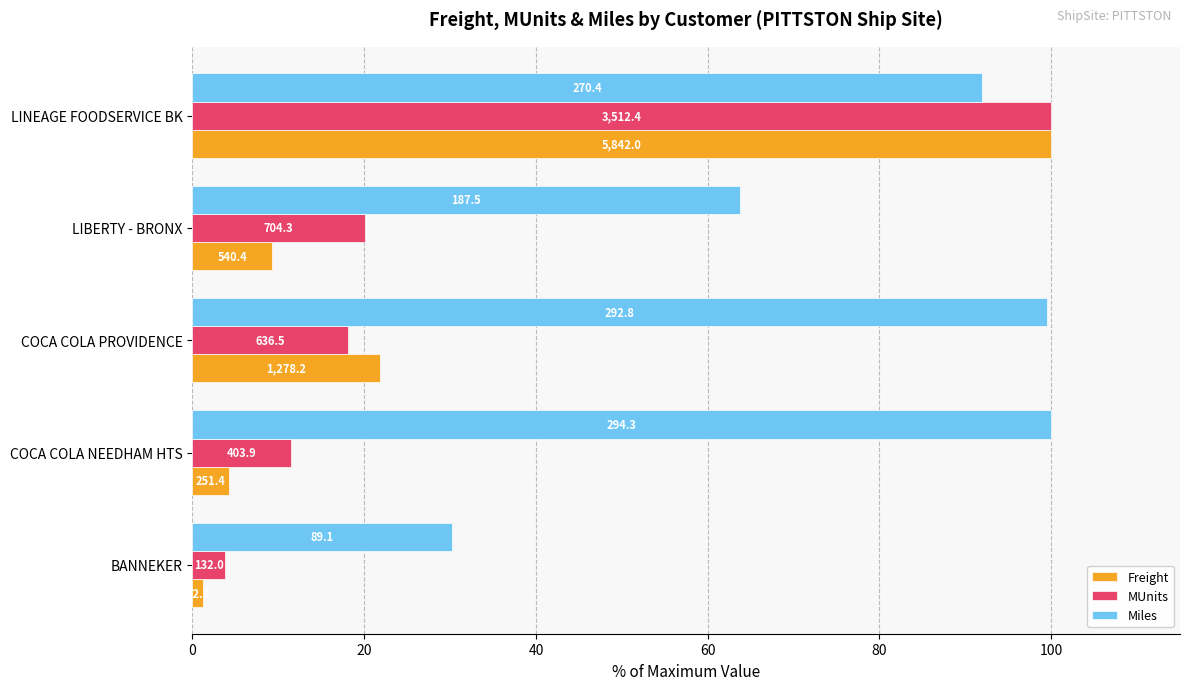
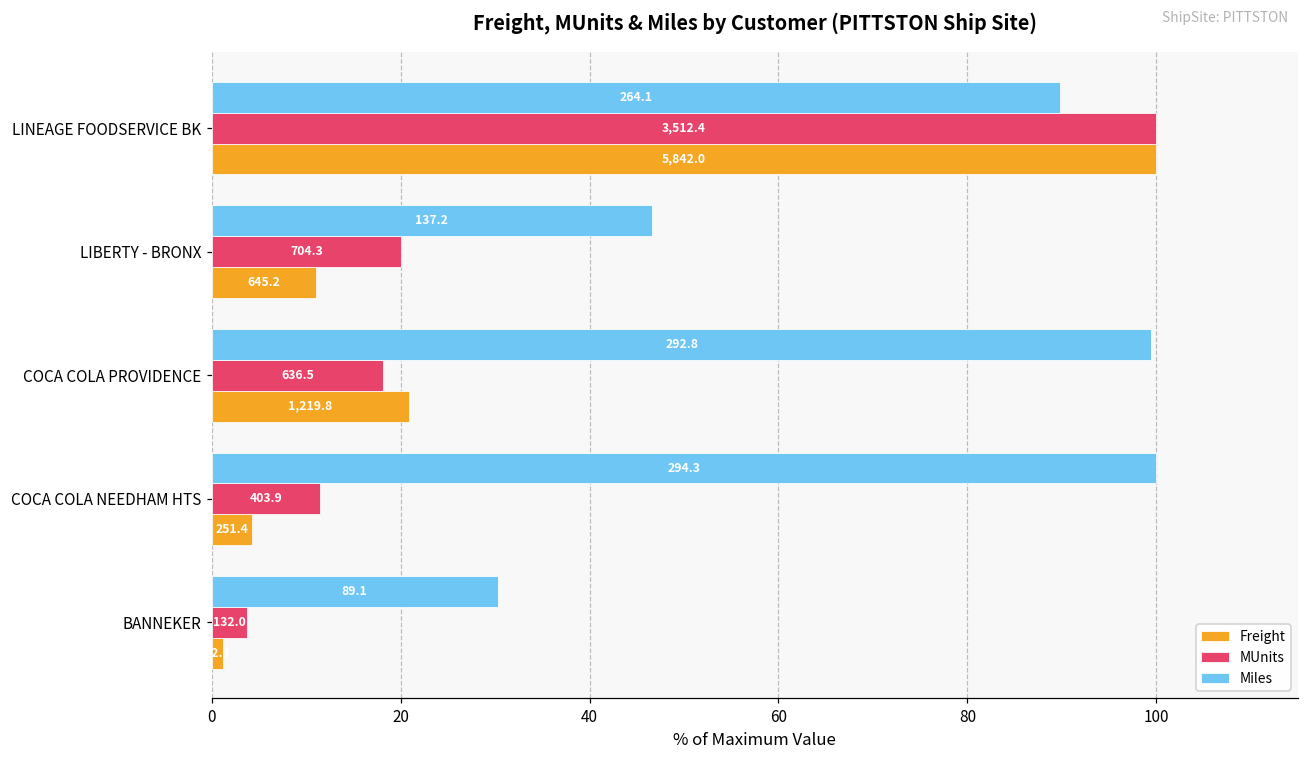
  {
    "Freight": {
-     "LIBERTY - BRONX": "540.4",
-     "COCA COLA PROVIDENCE": "1,278.2"
+     "LIBERTY - BRONX": "645.2",
+     "COCA COLA PROVIDENCE": "1,219.8"
    },
    "Miles": {
-     "LINEAGE FOODSERVICE BK": "270.4",
-     "LIBERTY - BRONX": "187.5"
+     "LINEAGE FOODSERVICE BK": "264.1",
+     "LIBERTY - BRONX": "137.2"
    }
  }
